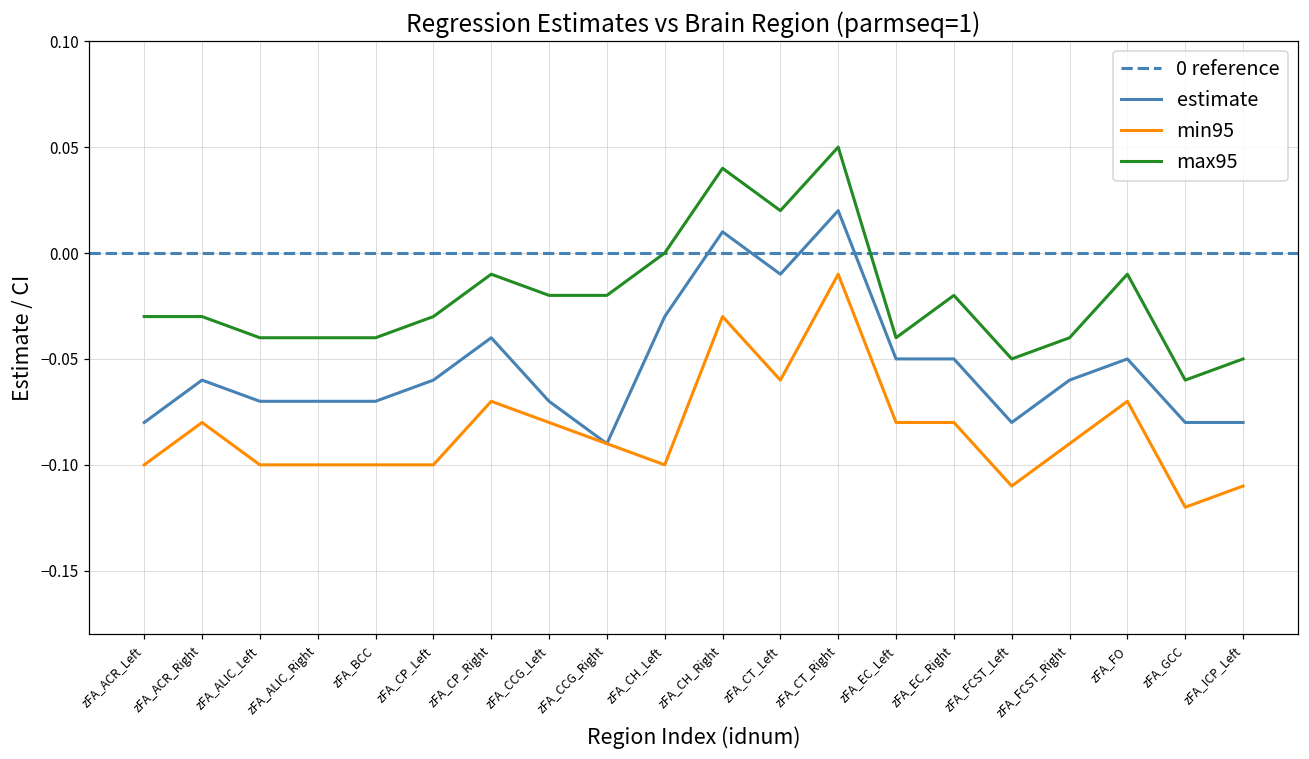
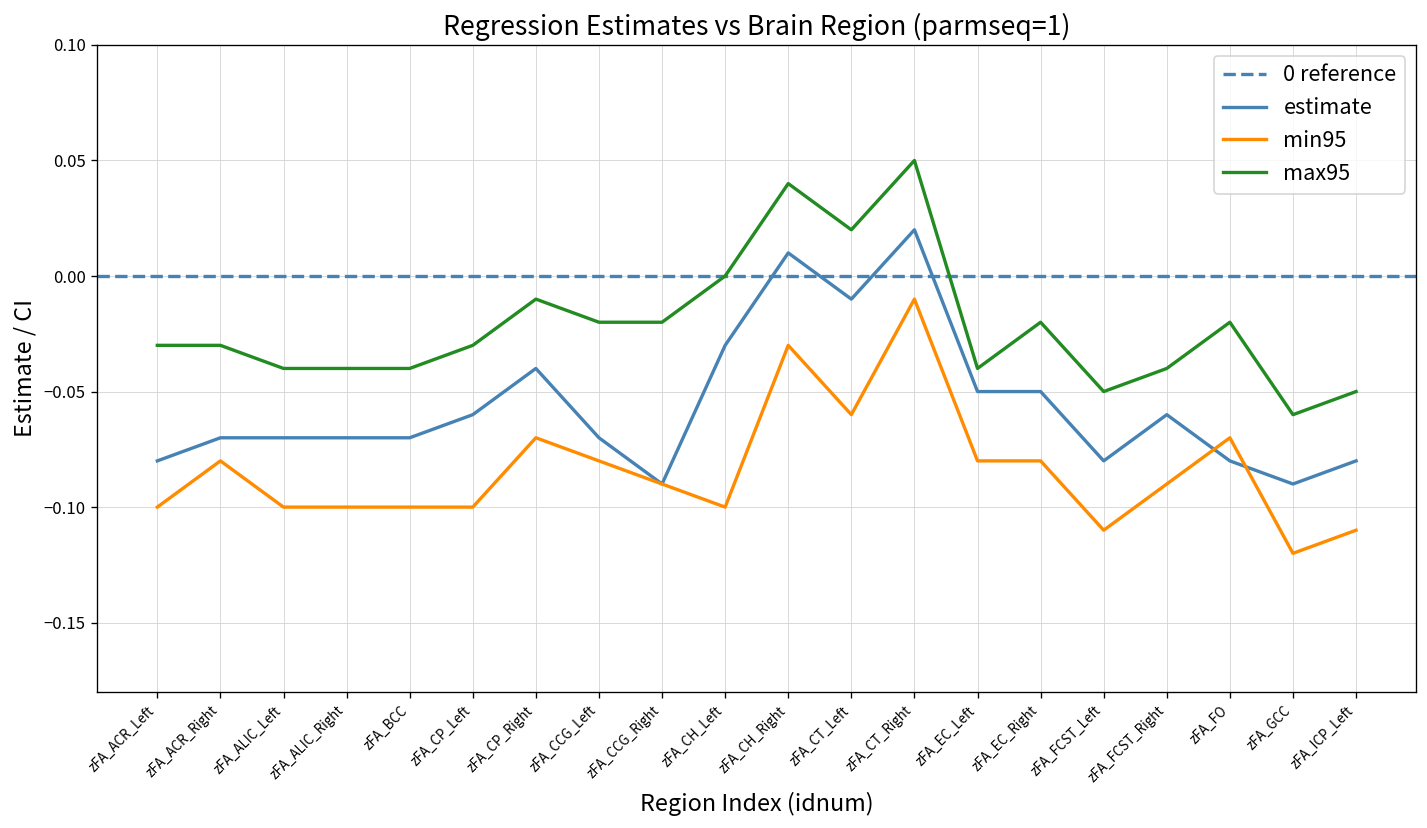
  {
    "estimate": {
      "zFA_ACR_Left": -0.08,
-     "zFA_ACR_Right": -0.06,
+     "zFA_ACR_Right": -0.07,
      "zFA_ALIC_Left": -0.07,
      "zFA_ALIC_Right": -0.07,
      "zFA_BCC": -0.07,
      "zFA_CP_Left": -0.06,
      "zFA_CP_Right": -0.04,
      "zFA_CCG_Left": -0.07,
      "zFA_CH_Left": -0.03,
      "zFA_CH_Right": 0.01,
      "zFA_CT_Left": -0.01,
      "zFA_CT_Right": 0.02,
      "zFA_EC_Left": -0.05,
      "zFA_EC_Right": -0.05,
      "zFA_FCST_Left": -0.08,
      "zFA_FCST_Right": -0.06,
-     "zFA_FO": -0.05,
-     "zFA_GCC": -0.08,
+     "zFA_FO": -0.08,
+     "zFA_GCC": -0.09,
      "zFA_ICP_Left": -0.08
    },
    "min95": {
      "zFA_ACR_Left": -0.10,
      "zFA_ACR_Right": -0.08,
      "zFA_ALIC_Left": -0.10,
      "zFA_ALIC_Right": -0.10,
      "zFA_BCC": -0.10,
      "zFA_CP_Left": -0.10,
      "zFA_CP_Right": -0.07,
      "zFA_CCG_Left": -0.08,
      "zFA_CH_Left": -0.10,
      "zFA_CH_Right": -0.03,
      "zFA_CT_Left": -0.06,
      "zFA_CT_Right": -0.01,
      "zFA_EC_Left": -0.08,
      "zFA_EC_Right": -0.08,
      "zFA_FCST_Left": -0.11,
      "zFA_FCST_Right": -0.09,
      "zFA_FO": -0.07,
      "zFA_GCC": -0.12,
      "zFA_ICP_Left": -0.11
    },
    "max95": {
      "zFA_ACR_Left": -0.03,
      "zFA_ACR_Right": -0.03,
      "zFA_ALIC_Left": -0.04,
      "zFA_ALIC_Right": -0.04,
      "zFA_BCC": -0.04,
      "zFA_CP_Left": -0.03,
      "zFA_CP_Right": -0.01,
      "zFA_CCG_Left": -0.02,
      "zFA_CCG_Right": -0.02,
      "zFA_CH_Left": 0.00,
      "zFA_CH_Right": 0.04,
      "zFA_CT_Left": 0.02,
      "zFA_CT_Right": 0.05,
      "zFA_EC_Left": -0.04,
      "zFA_EC_Right": -0.02,
      "zFA_FCST_Left": -0.05,
      "zFA_FCST_Right": -0.04,
-     "zFA_FO": -0.01,
+     "zFA_FO": -0.02,
      "zFA_GCC": -0.06,
      "zFA_ICP_Left": -0.05
    }
  }
